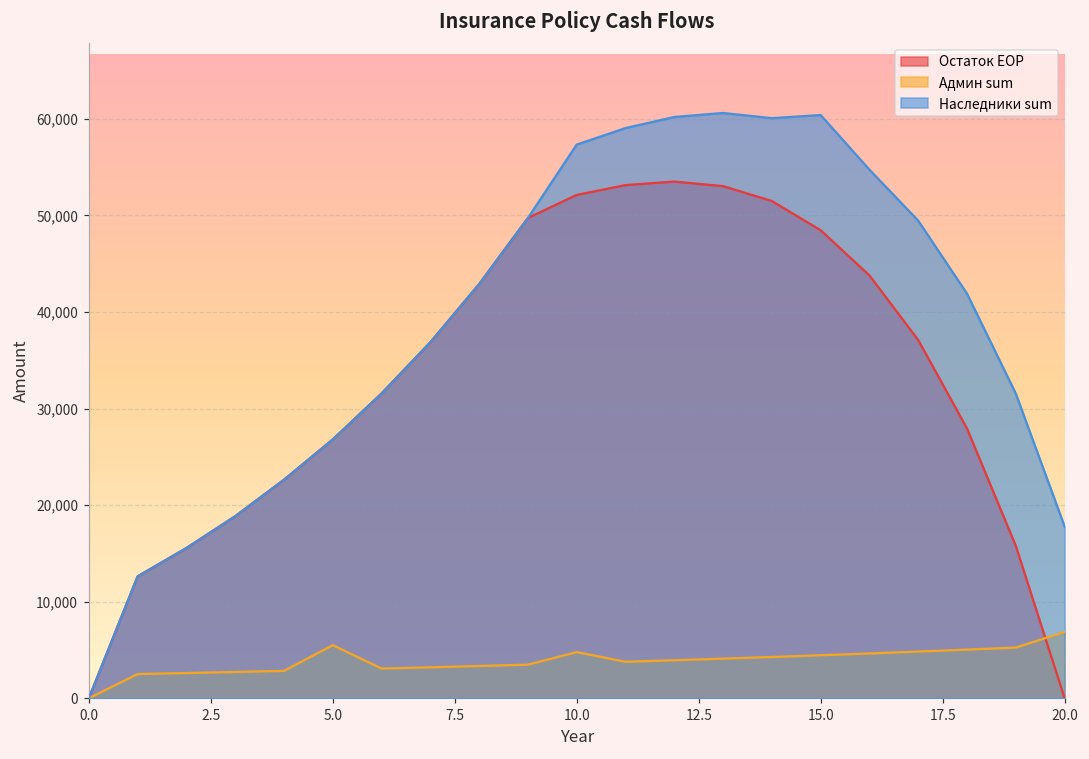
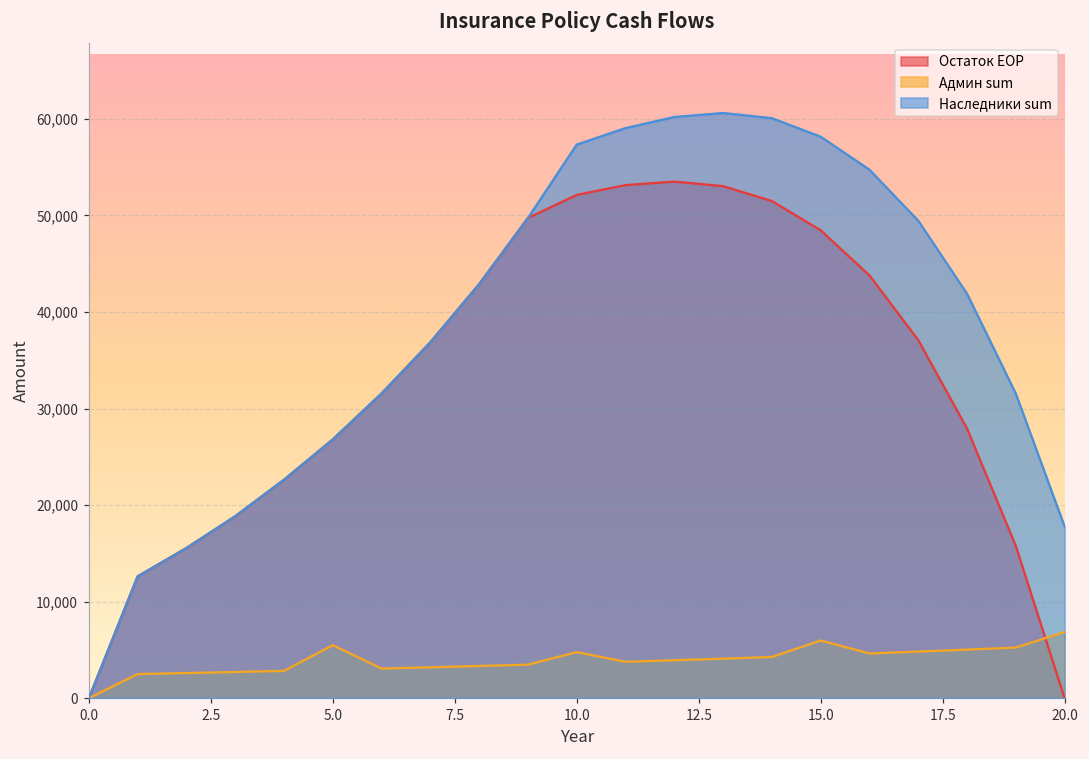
  {
    "Остаток EOP": {
      "10.0": "52,000",
      "15.0": "48,000",
      "20.0": "0"
    },
    "Админ sum": {
      "5.0": "5,000",
      "10.0": "5,000",
-     "15.0": "4,000",
+     "15.0": "6,000",
      "20.0": "7,000"
    },
    "Наследники sum": {
      "10.0": "57,000",
-     "15.0": "60,000",
+     "15.0": "58,000",
      "20.0": "18,000"
    }
  }
